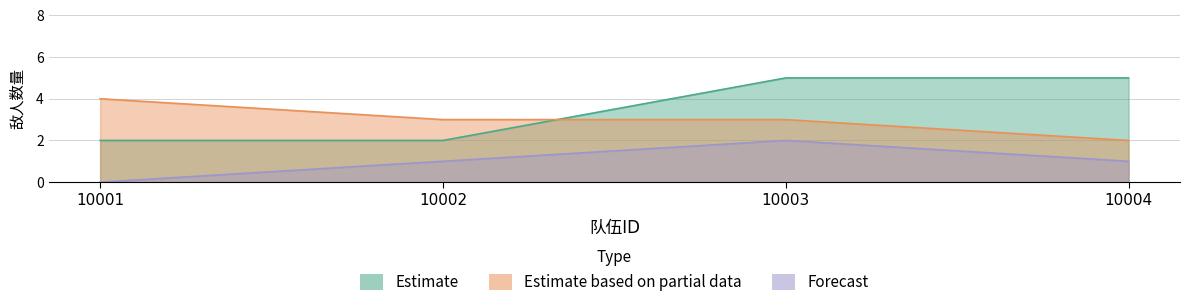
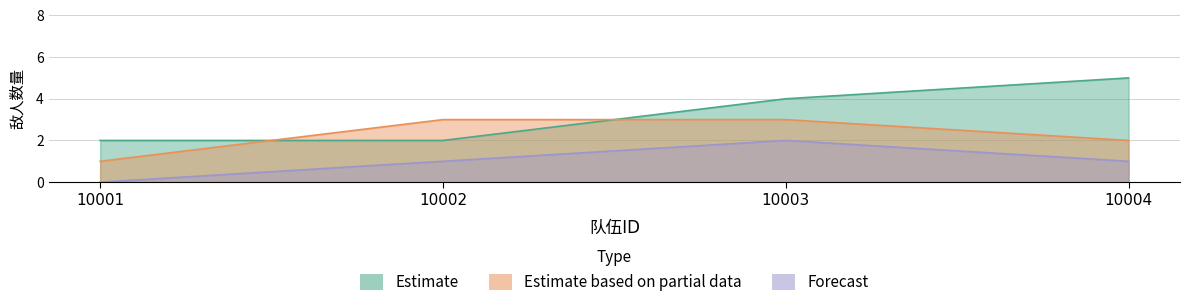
  {
    "Estimate": {
      "10001": 2,
      "10002": 2,
-     "10003": 5,
+     "10003": 4,
      "10004": 5
    },
    "Estimate based on partial data": {
-     "10001": 4,
+     "10001": 1,
      "10002": 3,
      "10003": 3,
      "10004": 2
    },
    "Forecast": {
      "10001": 0,
      "10002": 1,
      "10003": 2,
      "10004": 1
    }
  }
